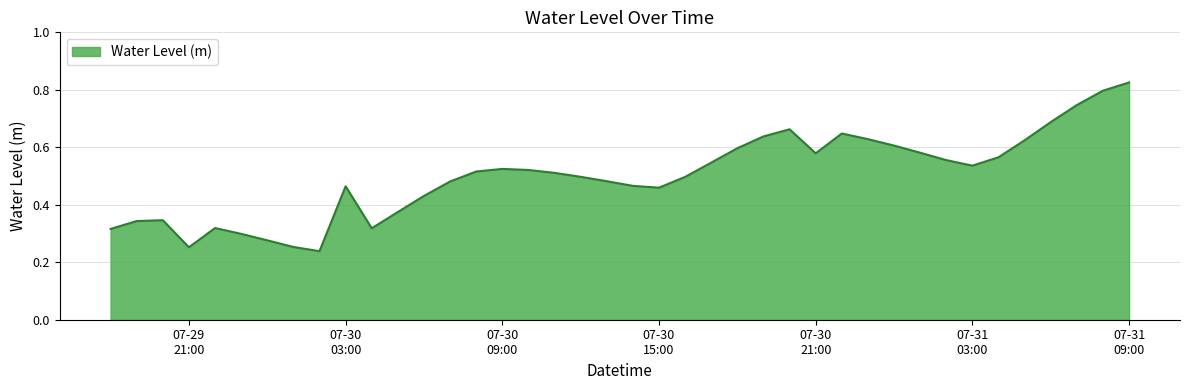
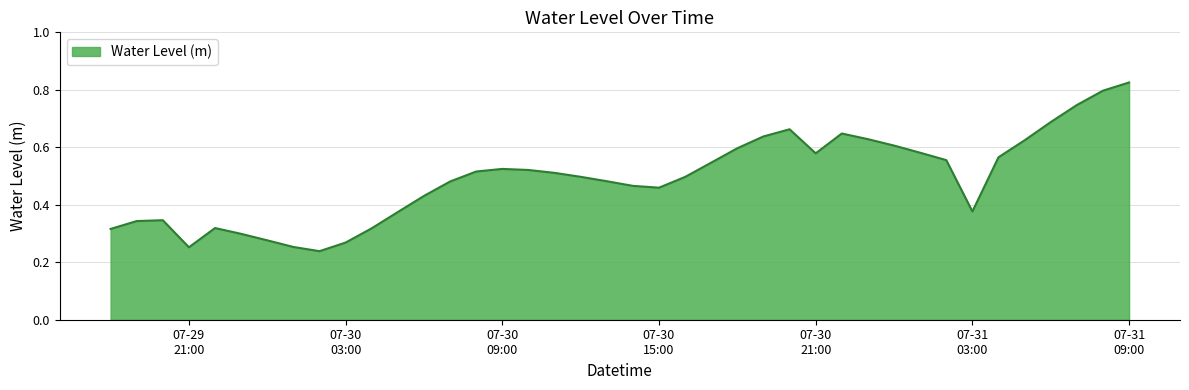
  {
    "07-29 21:00": 0.25,
-   "07-30 03:00": 0.46,
+   "07-30 03:00": 0.27,
    "07-30 09:00": 0.52,
    "07-30 15:00": 0.46,
    "07-30 21:00": 0.58,
-   "07-31 03:00": 0.54,
+   "07-31 03:00": 0.38,
    "07-31 09:00": 0.83
  }
